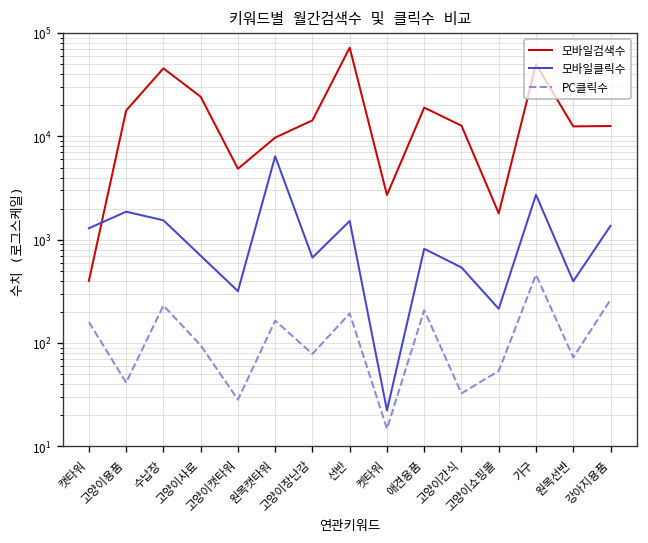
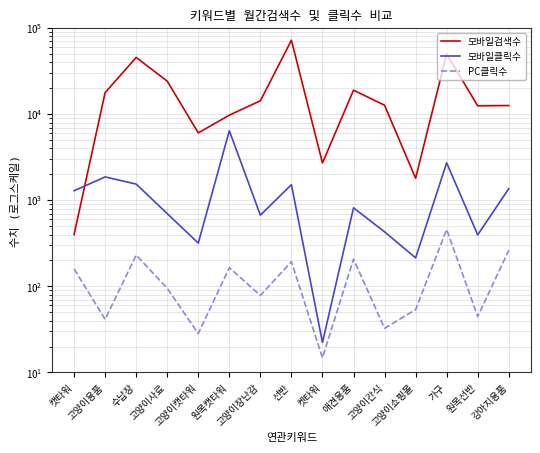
  {
    "모바일검색수": {
      "캣타워": 400,
      "고양이용품": 18000,
      "수납장": 50000,
      "고양이사료": 24000,
-     "고양이캣타워": 5000,
+     "고양이캣타워": 6000,
      "원목캣타워": 10000,
      "고양이장난감": 14000,
      "선반": 70000,
      "켓타워": 2700,
      "애견용품": 19000,
      "고양이간식": 13000,
      "고양이쇼핑몰": 1800,
      "원목선반": 13000,
      "강아지용품": 13000
    },
    "모바일클릭수": {
      "캣타워": 1300,
      "고양이용품": 1900,
      "수납장": 1500,
      "고양이사료": 700,
      "고양이캣타워": 320,
      "원목캣타워": 6000,
      "고양이장난감": 700,
      "선반": 1500,
      "켓타워": 22,
      "애견용품": 800,
-     "고양이간식": 500,
+     "고양이간식": 400,
      "고양이쇼핑몰": 210,
      "가구": 2700,
      "원목선반": 400,
      "강아지용품": 1400
    },
    "PC클릭수": {
      "캣타워": 160,
      "고양이용품": 40,
      "수납장": 230,
      "고양이사료": 100,
      "고양이캣타워": 28,
      "원목캣타워": 160,
      "고양이장난감": 80,
      "선반": 190,
      "켓타워": 15,
      "애견용품": 210,
      "고양이간식": 33,
      "고양이쇼핑몰": 50,
      "가구": 500,
-     "원목선반": 70,
+     "원목선반": 40,
      "강아지용품": 260
    }
  }
